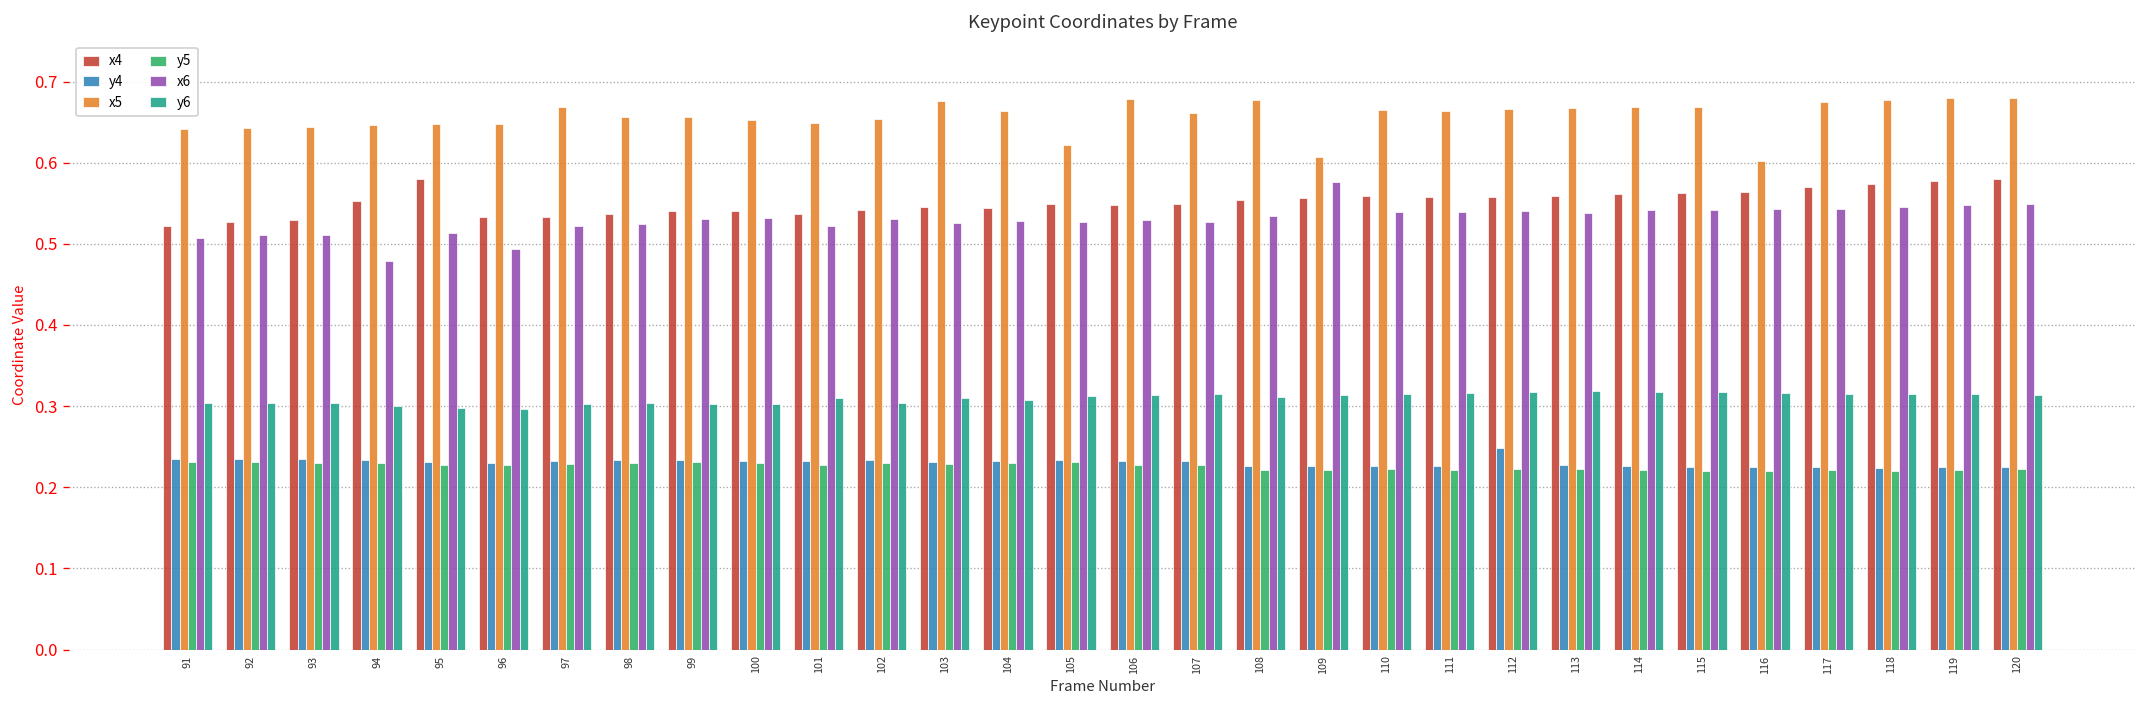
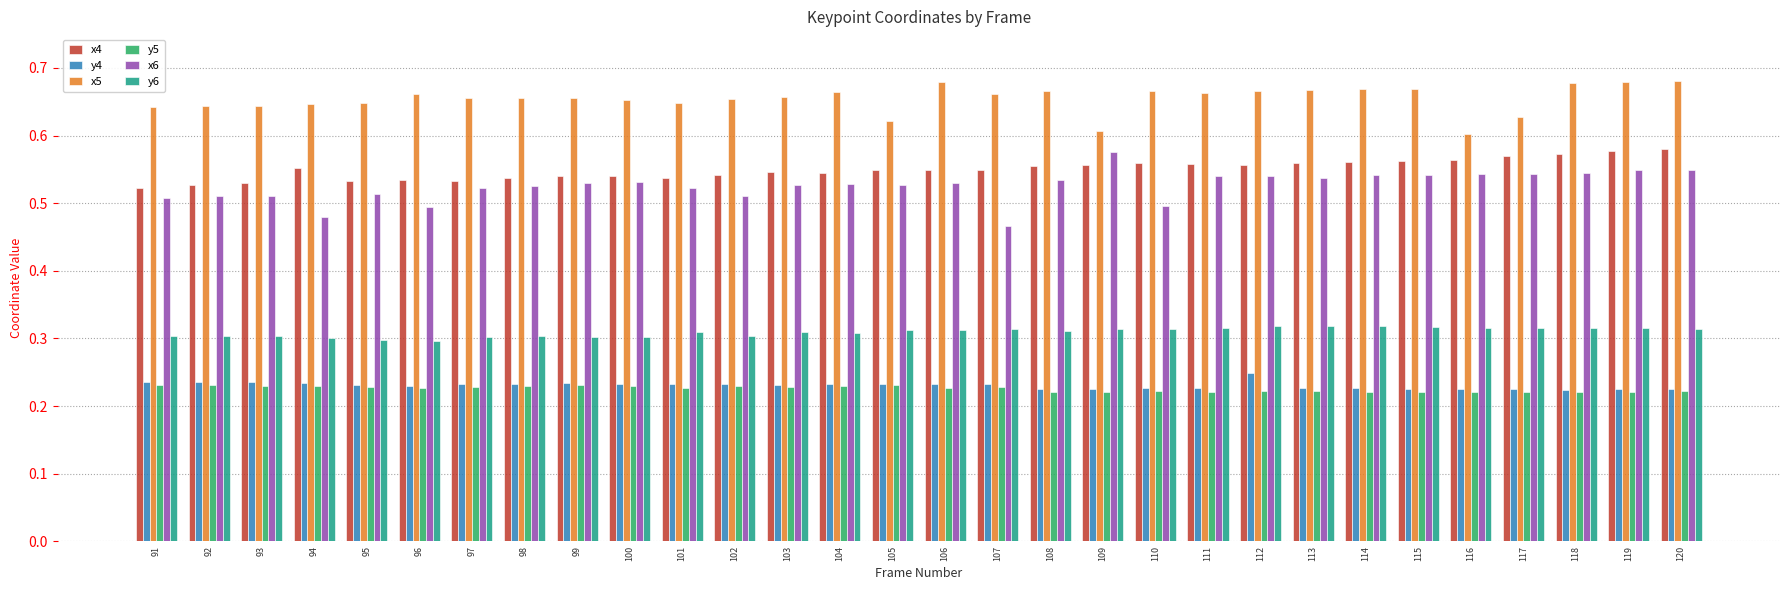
  {
    "x4": {
      "91": 0.52,
      "92": 0.53,
      "93": 0.53,
      "94": 0.55,
-     "95": 0.58,
+     "95": 0.53,
      "96": 0.53,
      "97": 0.53,
      "98": 0.54,
      "99": 0.54,
      "100": 0.54,
      "101": 0.54,
      "102": 0.54,
      "103": 0.55,
      "104": 0.54,
      "105": 0.55,
      "106": 0.55,
      "107": 0.55,
      "108": 0.55,
      "109": 0.56,
      "110": 0.56,
      "111": 0.56,
      "112": 0.56,
      "113": 0.56,
      "114": 0.56,
      "115": 0.56,
      "116": 0.56,
      "117": 0.57,
      "118": 0.57,
      "119": 0.58,
      "120": 0.58
    },
    "y4": {
      "91": 0.24,
      "92": 0.24,
      "93": 0.23,
      "94": 0.23,
      "95": 0.23,
      "96": 0.23,
      "97": 0.23,
      "98": 0.23,
      "99": 0.23,
      "100": 0.23,
      "101": 0.23,
      "102": 0.23,
      "103": 0.23,
      "104": 0.23,
      "105": 0.23,
      "106": 0.23,
      "107": 0.23,
      "108": 0.23,
      "109": 0.23,
      "110": 0.23,
      "111": 0.23,
      "112": 0.25,
      "113": 0.23,
      "114": 0.23,
      "115": 0.23,
      "116": 0.22,
      "117": 0.23,
      "118": 0.22,
      "119": 0.22,
      "120": 0.22
    },
    "x5": {
      "91": 0.64,
      "92": 0.64,
      "93": 0.64,
      "94": 0.65,
      "95": 0.65,
-     "96": 0.65,
-     "97": 0.67,
+     "96": 0.66,
+     "97": 0.66,
      "98": 0.66,
      "99": 0.66,
      "100": 0.65,
      "101": 0.65,
      "102": 0.65,
-     "103": 0.68,
+     "103": 0.66,
      "104": 0.66,
      "105": 0.62,
      "106": 0.68,
      "107": 0.66,
-     "108": 0.68,
+     "108": 0.67,
      "109": 0.61,
      "110": 0.67,
      "111": 0.66,
      "112": 0.67,
      "113": 0.67,
      "114": 0.67,
      "115": 0.67,
      "116": 0.60,
-     "117": 0.67,
+     "117": 0.63,
      "118": 0.68,
      "119": 0.68,
      "120": 0.68
    },
    "x6": {
      "91": 0.51,
      "92": 0.51,
      "93": 0.51,
      "94": 0.48,
      "95": 0.51,
      "96": 0.49,
      "97": 0.52,
      "98": 0.52,
      "99": 0.53,
      "100": 0.53,
      "101": 0.52,
-     "102": 0.53,
+     "102": 0.51,
      "103": 0.53,
      "104": 0.53,
      "105": 0.53,
      "106": 0.53,
-     "107": 0.53,
+     "107": 0.47,
      "108": 0.53,
      "109": 0.58,
-     "110": 0.54,
+     "110": 0.50,
      "111": 0.54,
      "112": 0.54,
      "113": 0.54,
      "114": 0.54,
      "115": 0.54,
      "116": 0.54,
      "117": 0.54,
      "118": 0.55,
      "119": 0.55,
      "120": 0.55
    }
  }
